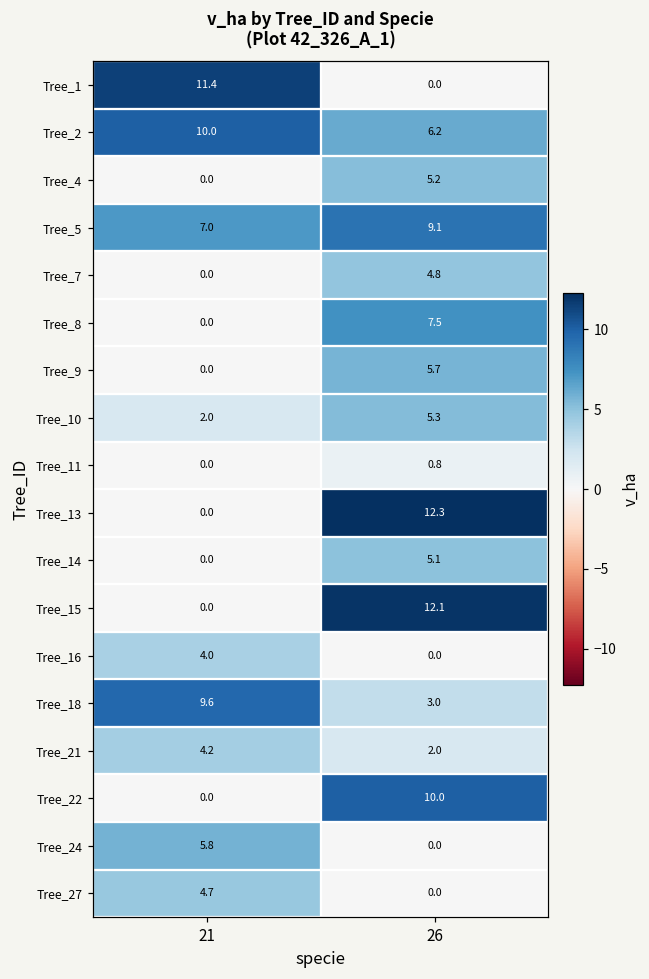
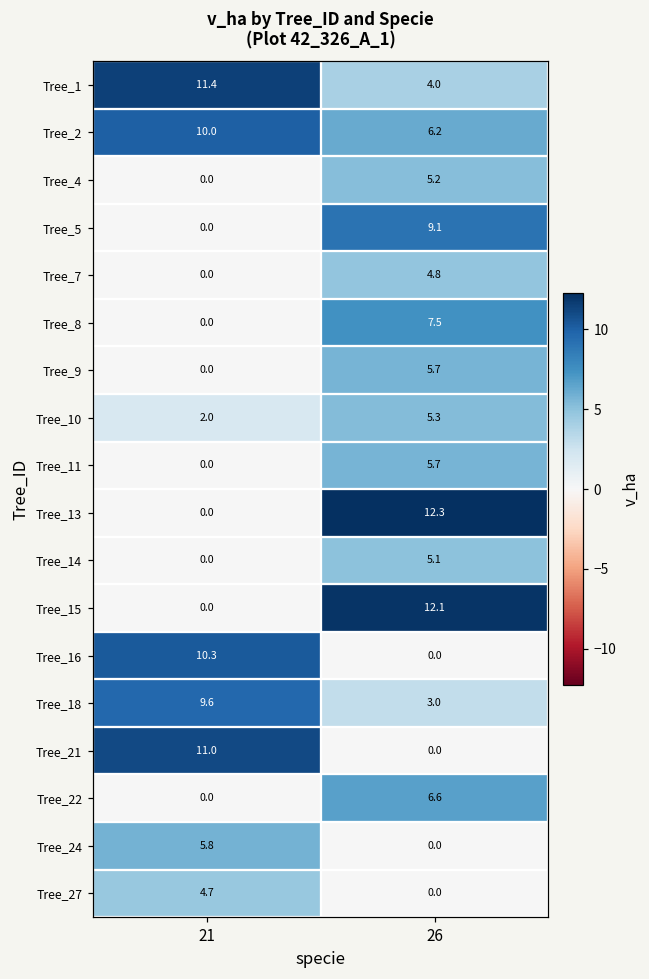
  {
    "Tree_1": {
      "21": 11.4,
-     "26": 0.0
+     "26": 4.0
    },
    "Tree_2": {
      "21": 10.0,
      "26": 6.2
    },
    "Tree_4": {
      "21": 0.0,
      "26": 5.2
    },
    "Tree_5": {
-     "21": 7.0,
+     "21": 0.0,
      "26": 9.1
    },
    "Tree_7": {
      "21": 0.0,
      "26": 4.8
    },
    "Tree_8": {
      "21": 0.0,
      "26": 7.5
    },
    "Tree_9": {
      "21": 0.0,
      "26": 5.7
    },
    "Tree_10": {
      "21": 2.0,
      "26": 5.3
    },
    "Tree_11": {
      "21": 0.0,
-     "26": 0.8
+     "26": 5.7
    },
    "Tree_13": {
      "21": 0.0,
      "26": 12.3
    },
    "Tree_14": {
      "21": 0.0,
      "26": 5.1
    },
    "Tree_15": {
      "21": 0.0,
      "26": 12.1
    },
    "Tree_16": {
-     "21": 4.0,
+     "21": 10.3,
      "26": 0.0
    },
    "Tree_18": {
      "21": 9.6,
      "26": 3.0
    },
    "Tree_21": {
-     "21": 4.2,
-     "26": 2.0
+     "21": 11.0,
+     "26": 0.0
    },
    "Tree_22": {
      "21": 0.0,
-     "26": 10.0
+     "26": 6.6
    },
    "Tree_24": {
      "21": 5.8,
      "26": 0.0
    },
    "Tree_27": {
      "21": 4.7,
      "26": 0.0
    }
  }
